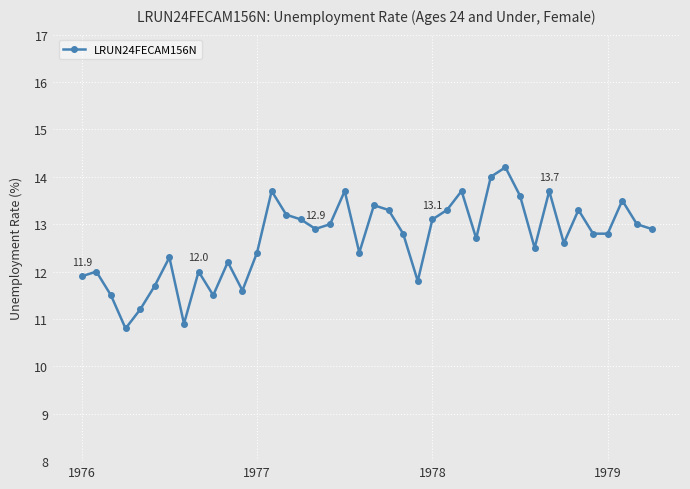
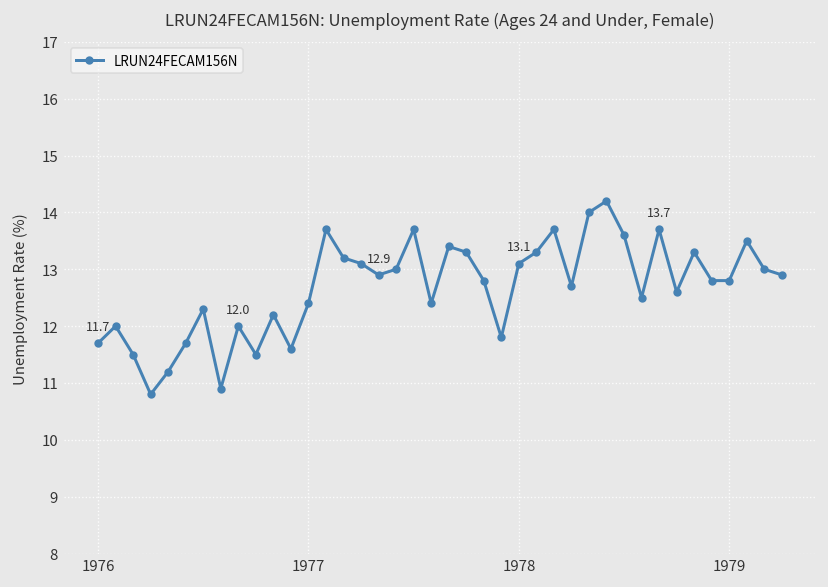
  {
-   "1976": 11.9,
+   "1976": 11.7,
    "1978": 13.1
  }
